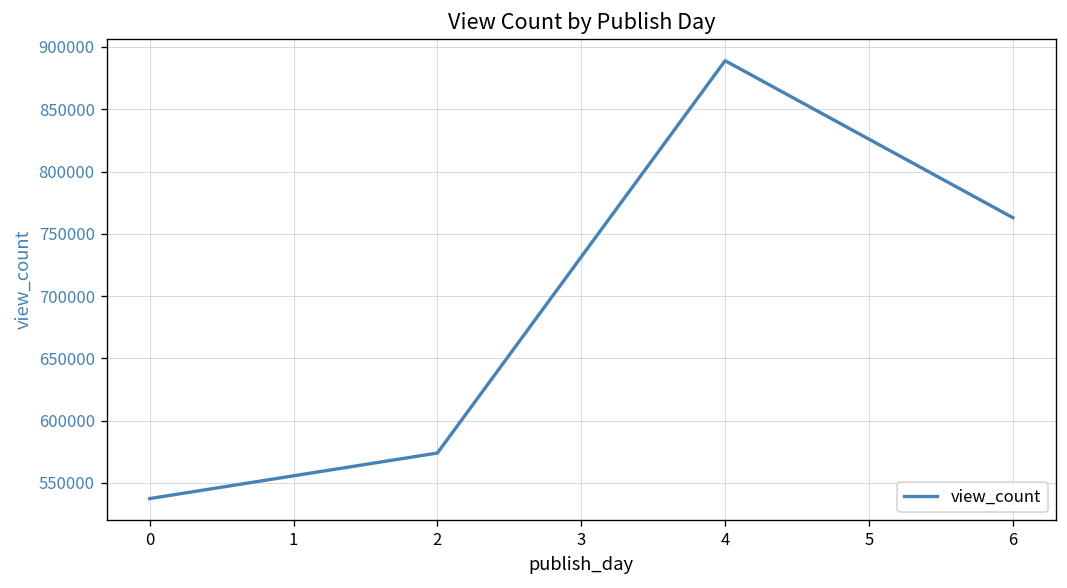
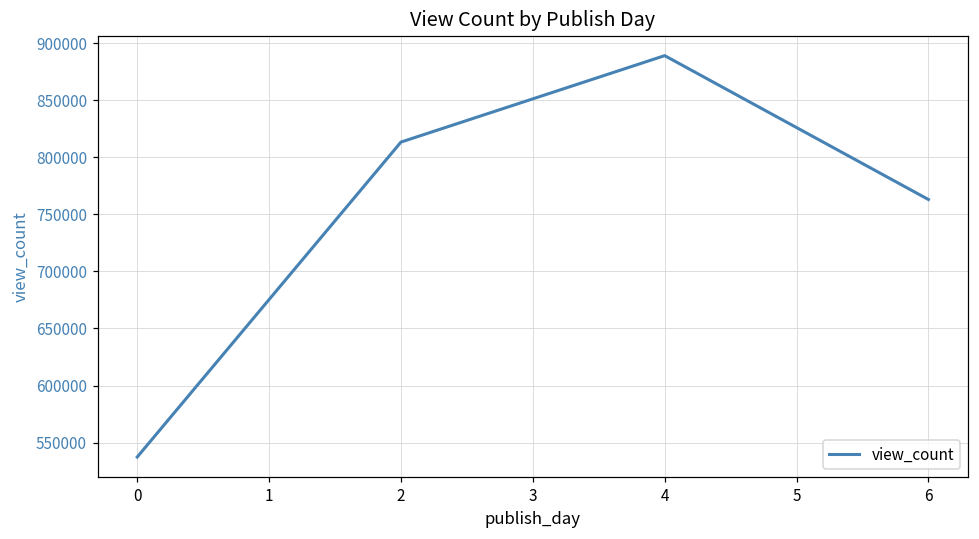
  {
    "0": 537000,
-   "2": 574000,
+   "2": 813000,
    "4": 889000,
    "6": 763000
  }
